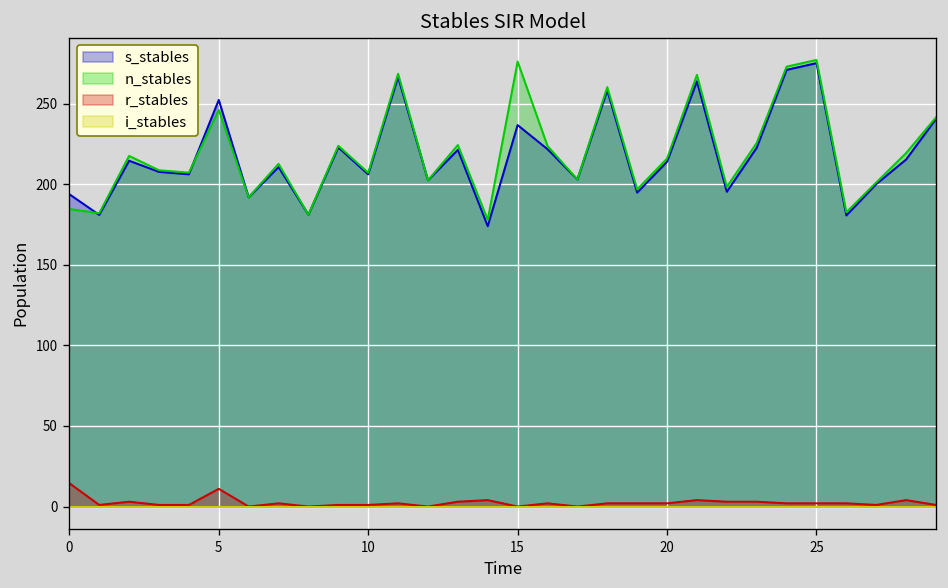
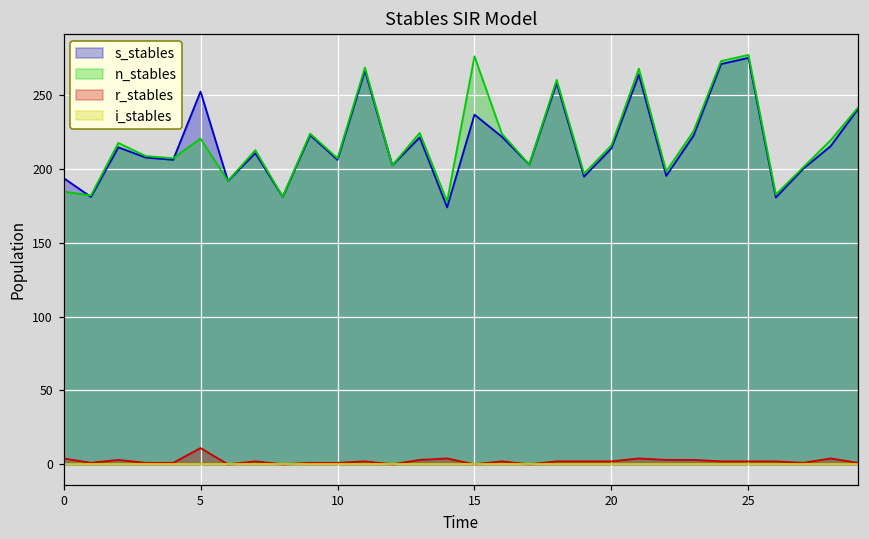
  {
    "s_stables": {
      "0": 194,
      "5": 252,
      "15": 237,
      "20": 214,
      "25": 275
    },
    "n_stables": {
      "0": 185,
-     "5": 246,
+     "5": 220,
      "15": 276,
      "20": 216,
      "25": 277
    },
    "r_stables": {
-     "0": 15,
+     "0": 4,
      "5": 11,
      "20": 2,
      "25": 2
    },
    "i_stables": {
      "0": 0,
      "5": 0,
      "20": 0,
      "25": 0
    }
  }
